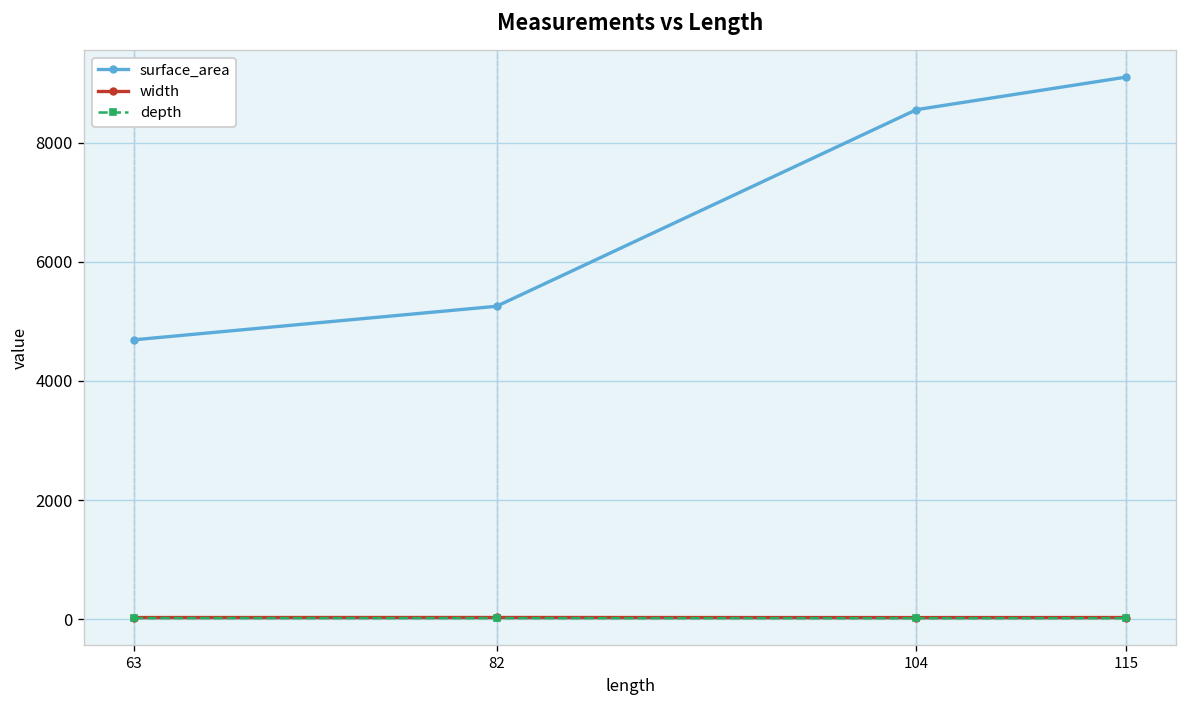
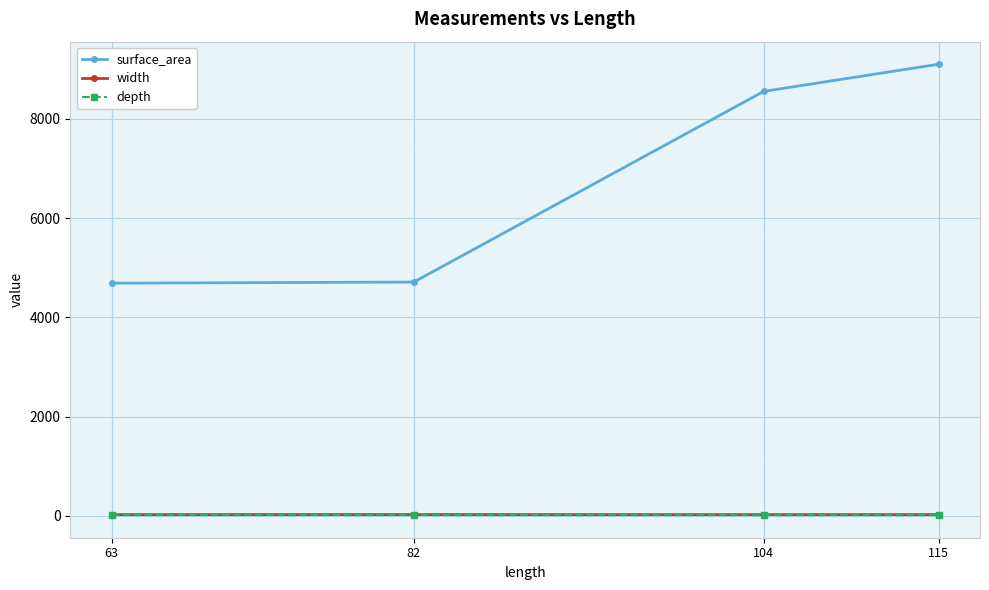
  {
    "surface_area": {
      "63": 4700,
-     "82": 5300,
+     "82": 4700,
      "104": 8600,
      "115": 9100
    },
    "depth": {
      "63": 0,
      "82": 0,
      "104": 0,
      "115": 0
    }
  }
